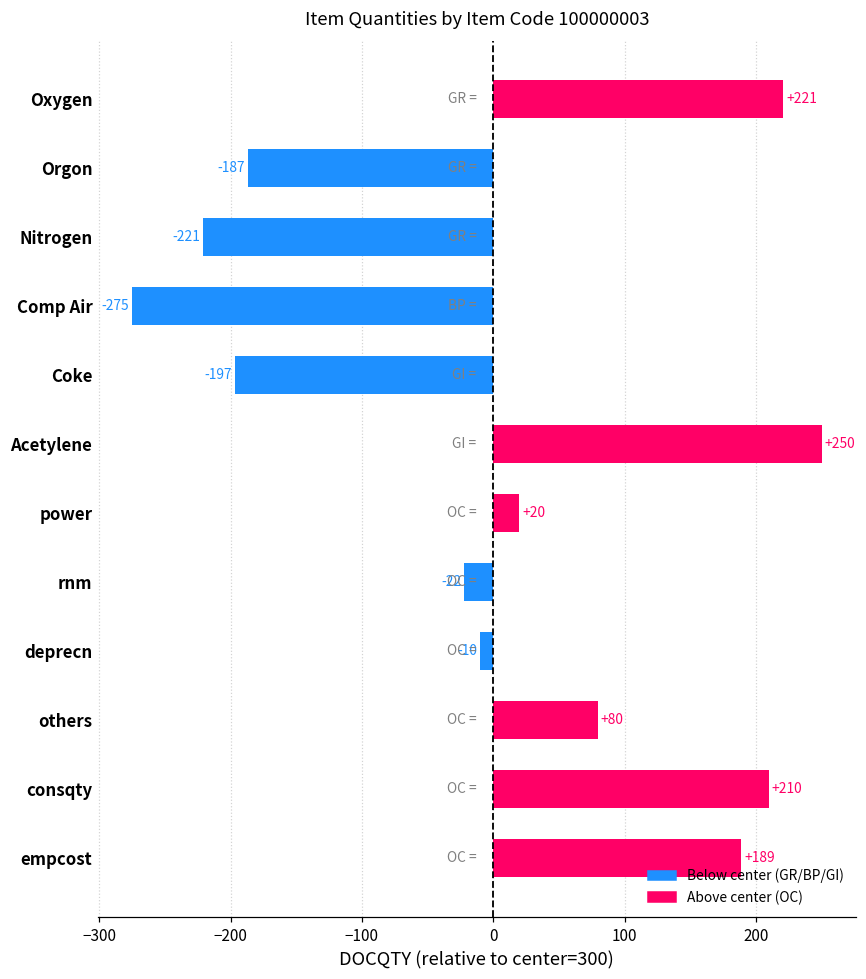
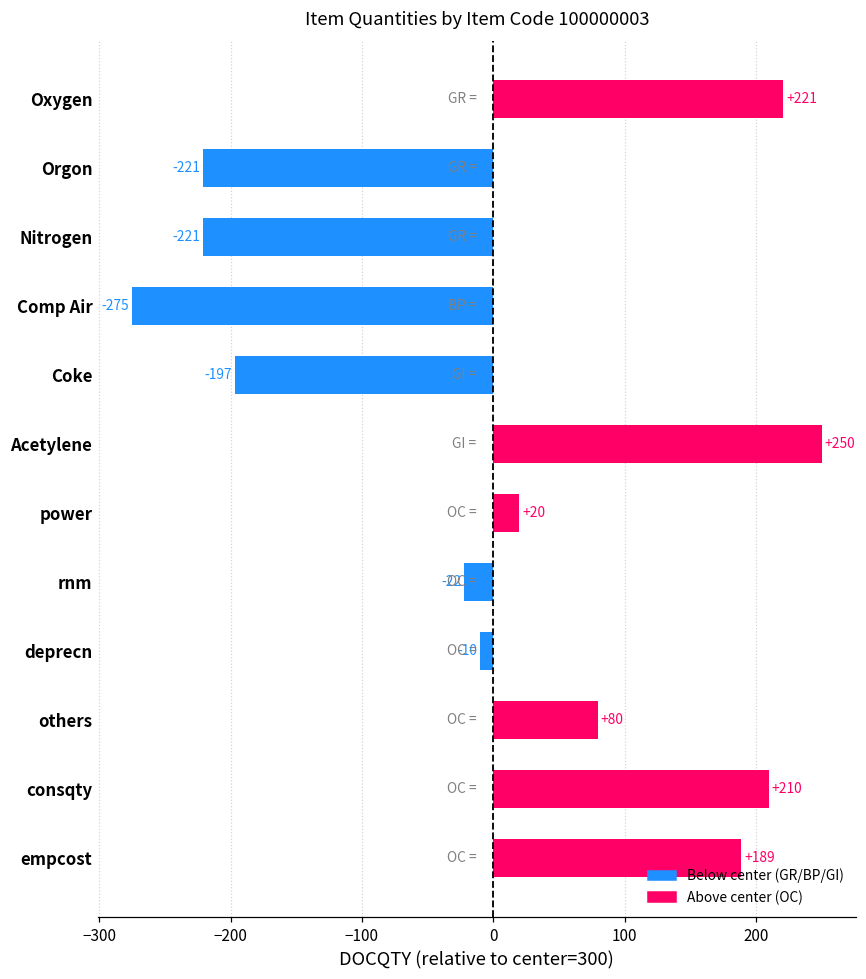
  {
    "Oxygen": "+221",
-   "Orgon": "-187",
+   "Orgon": "-221",
    "Nitrogen": "-221",
    "Comp Air": "-275",
    "Coke": "-197",
    "Acetylene": "+250",
    "power": "+20",
    "others": "+80",
    "consqty": "+210",
    "empcost": "+189"
  }
